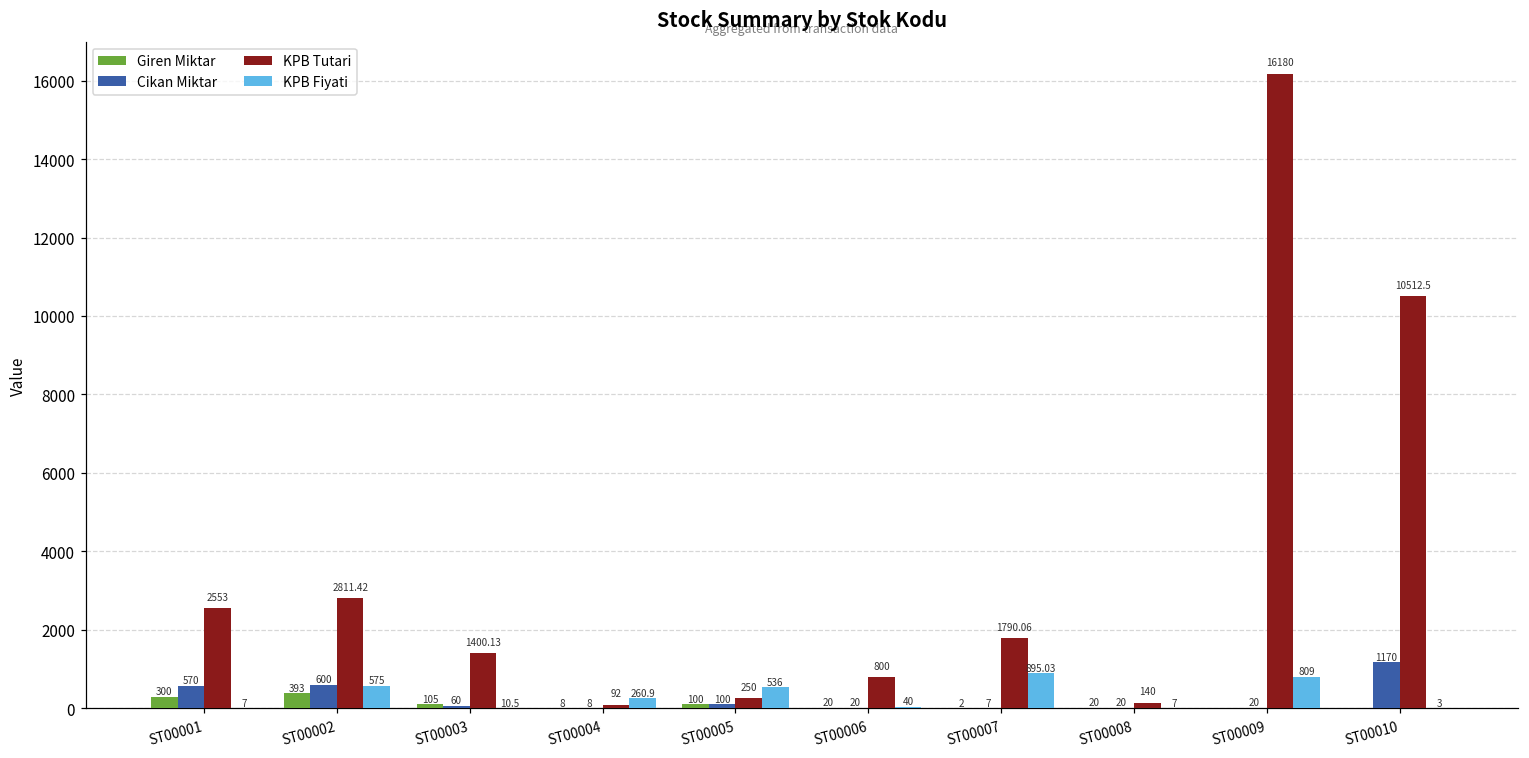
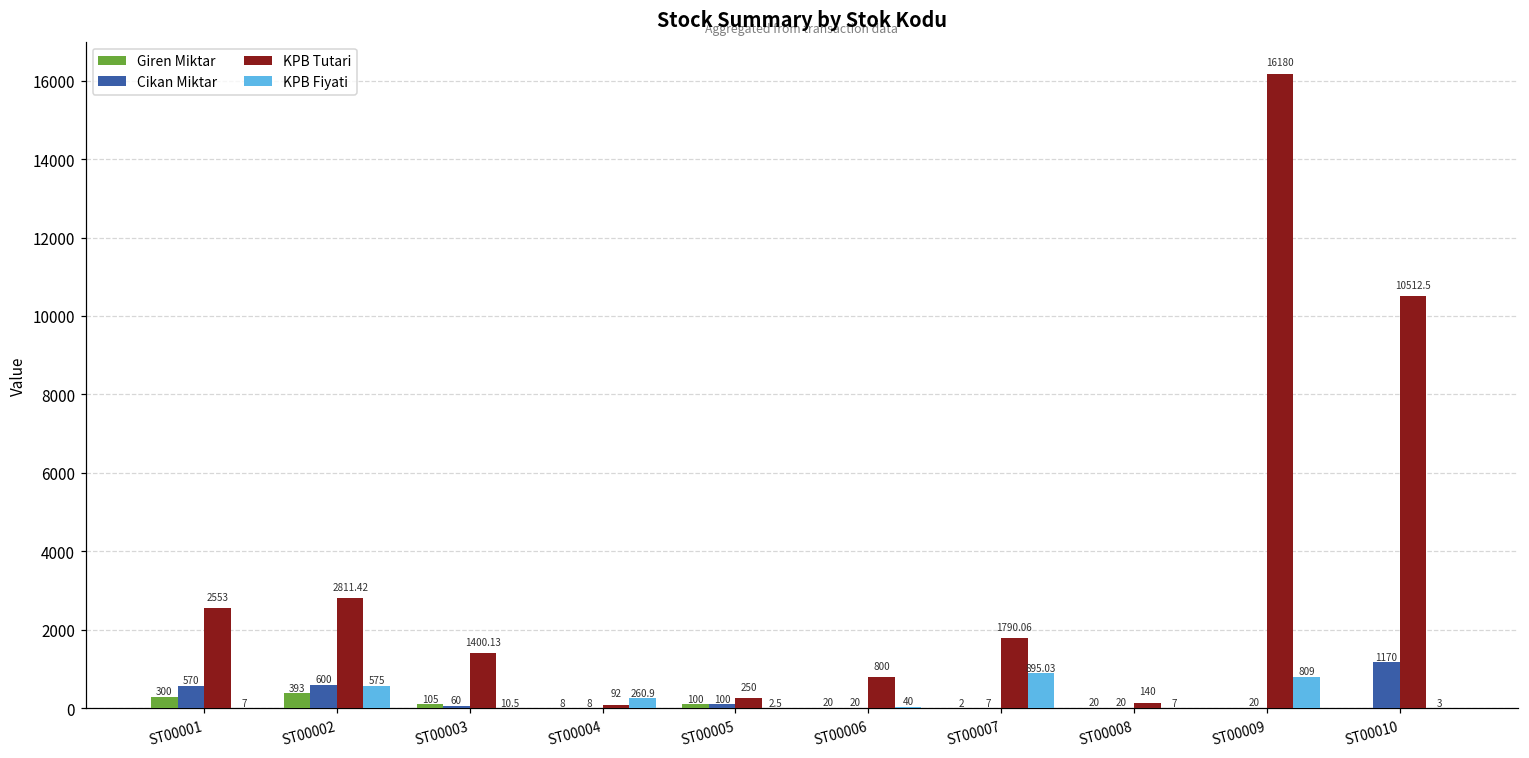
  {
    "Giren Miktar": {
      "ST00001": 300,
      "ST00002": 393,
      "ST00003": 105,
      "ST00004": 8,
      "ST00005": 100,
      "ST00006": 20,
      "ST00007": 2,
      "ST00008": 20
    },
    "Cikan Miktar": {
      "ST00001": 570,
      "ST00002": 600,
      "ST00003": 60,
      "ST00004": 8,
      "ST00005": 100,
      "ST00006": 20,
      "ST00007": 7,
      "ST00008": 20,
      "ST00009": 20,
      "ST00010": 1170
    },
    "KPB Tutari": {
      "ST00001": 2553,
      "ST00002": 2811.42,
      "ST00003": 1400.13,
      "ST00004": 92,
      "ST00005": 250,
      "ST00006": 800,
      "ST00007": 1790.06,
      "ST00008": 140,
      "ST00009": 16180,
      "ST00010": 10512.5
    },
    "KPB Fiyati": {
      "ST00001": 7,
      "ST00002": 575,
      "ST00003": 10.5,
      "ST00004": 260.9,
-     "ST00005": 536,
+     "ST00005": 2.5,
      "ST00006": 40,
      "ST00007": 895.03,
      "ST00008": 7,
      "ST00009": 809,
      "ST00010": 3
    }
  }
